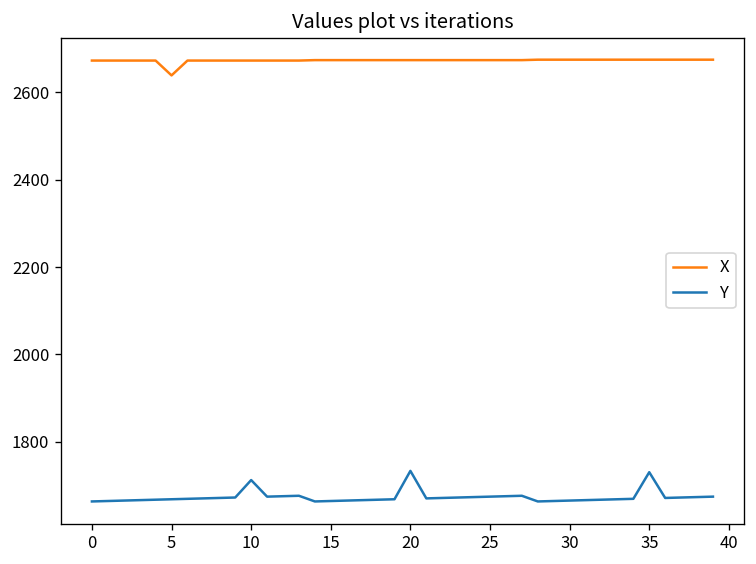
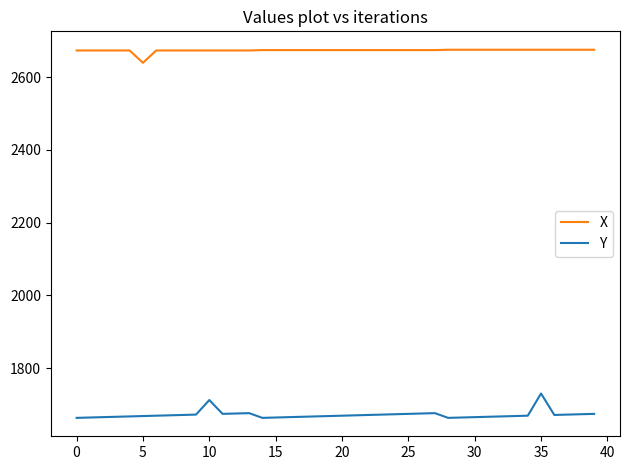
  {
    "X": {
      "0": 2670,
      "5": 2640,
      "10": 2670,
      "15": 2670,
      "20": 2670,
      "25": 2670,
      "30": 2680,
      "35": 2680
    },
    "Y": {
      "0": 1660,
      "5": 1670,
      "10": 1710,
      "15": 1660,
-     "20": 1730,
+     "20": 1670,
      "25": 1670,
      "30": 1670,
      "35": 1730
    }
  }
